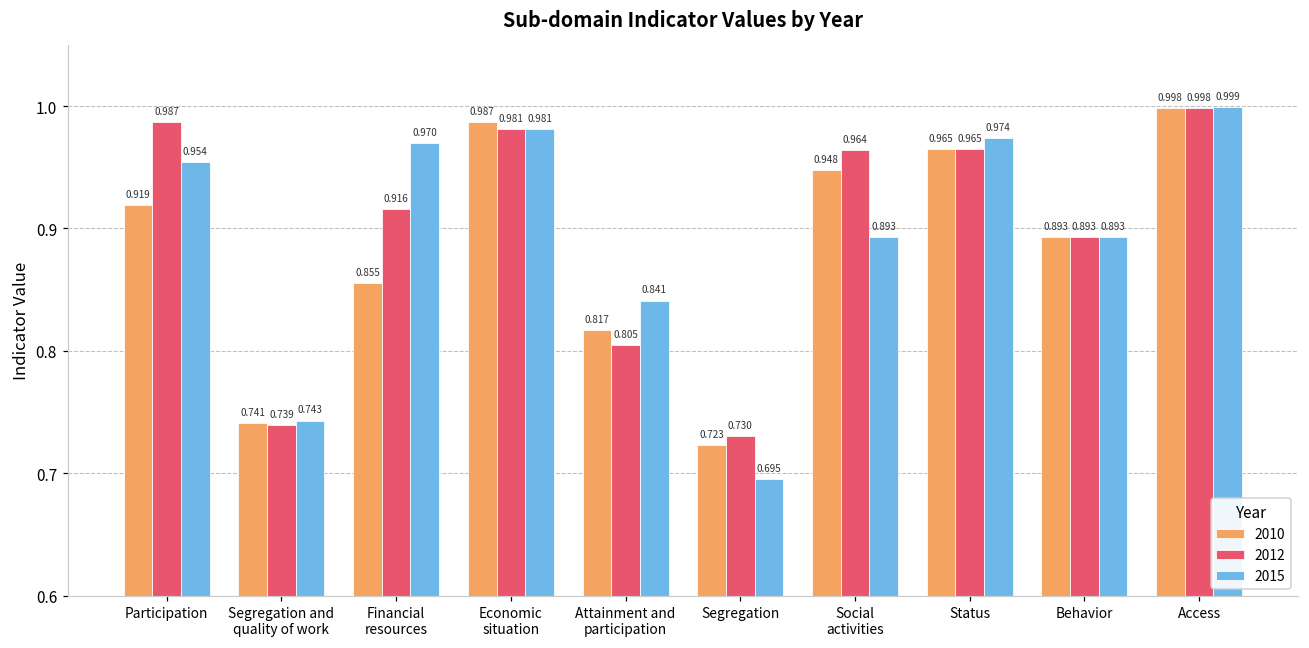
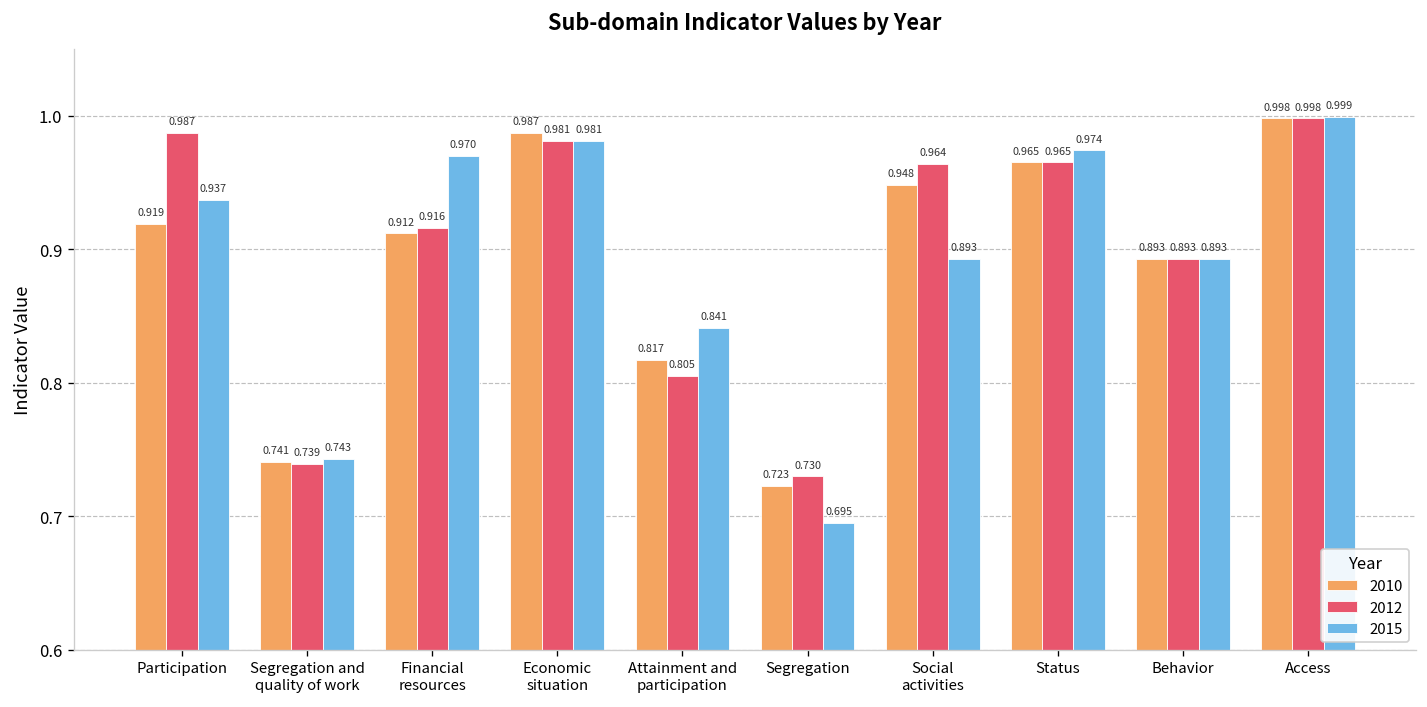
  {
    "2010": {
      "Participation": 0.919,
      "Segregation and quality of work": 0.741,
-     "Financial resources": 0.855,
+     "Financial resources": 0.912,
      "Economic situation": 0.987,
      "Attainment and participation": 0.817,
      "Segregation": 0.723,
      "Social activities": 0.948,
      "Status": 0.965,
      "Behavior": 0.893,
      "Access": 0.998
    },
    "2012": {
      "Participation": 0.987,
      "Segregation and quality of work": 0.739,
      "Financial resources": 0.916,
      "Economic situation": 0.981,
      "Attainment and participation": 0.805,
      "Segregation": 0.730,
      "Social activities": 0.964,
      "Status": 0.965,
      "Behavior": 0.893,
      "Access": 0.998
    },
    "2015": {
-     "Participation": 0.954,
+     "Participation": 0.937,
      "Segregation and quality of work": 0.743,
      "Financial resources": 0.970,
      "Economic situation": 0.981,
      "Attainment and participation": 0.841,
      "Segregation": 0.695,
      "Social activities": 0.893,
      "Status": 0.974,
      "Behavior": 0.893,
      "Access": 0.999
    }
  }
